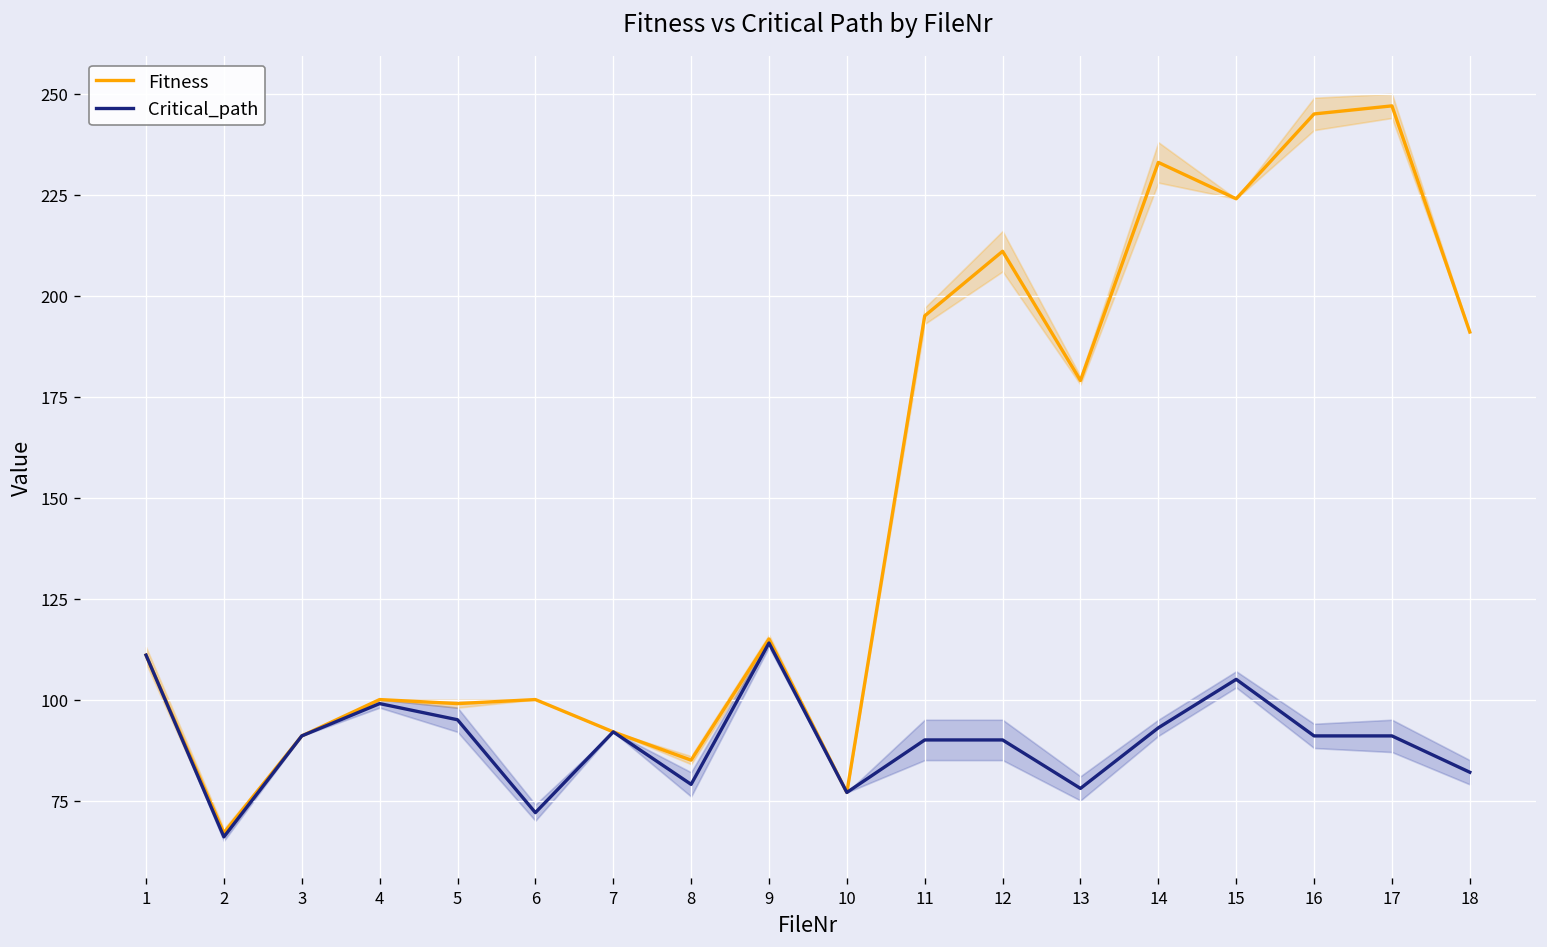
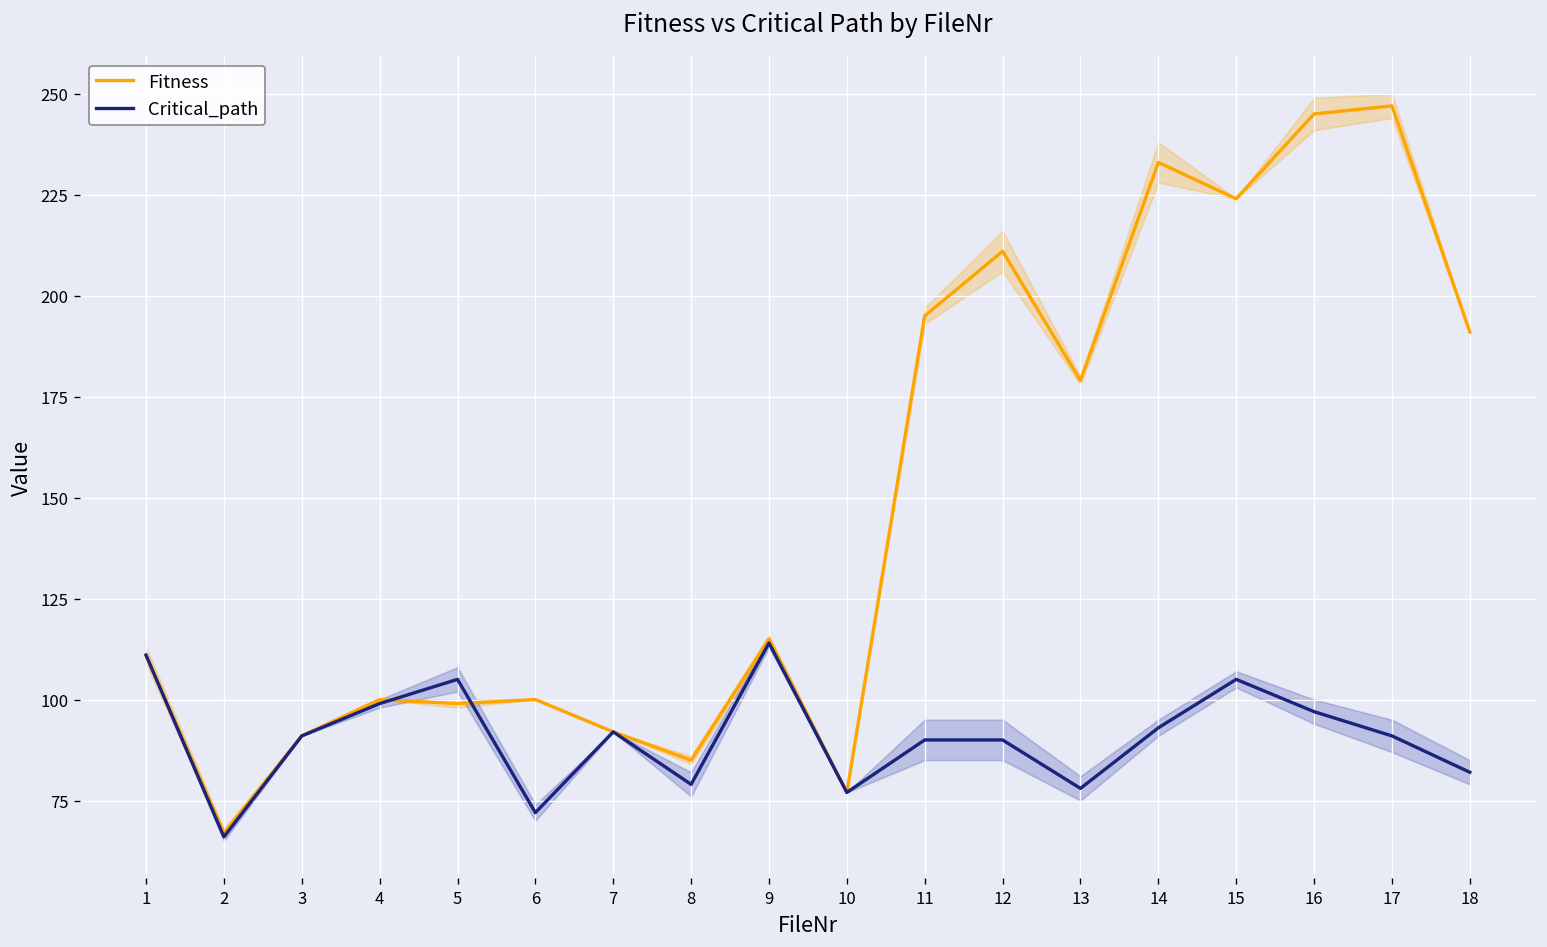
  {
    "Critical_path": {
      "2": 66,
      "4": 99,
-     "5": 95,
+     "5": 105,
      "6": 72,
      "8": 79,
      "9": 114,
      "11": 90,
      "12": 90,
      "13": 78,
      "14": 93,
      "15": 105,
-     "16": 91,
+     "16": 97,
      "17": 91,
      "18": 82
    }
  }
